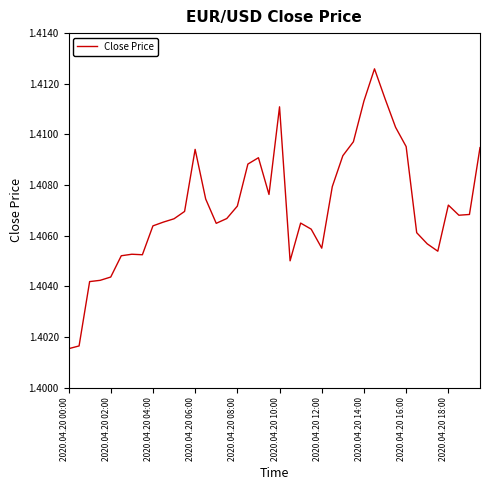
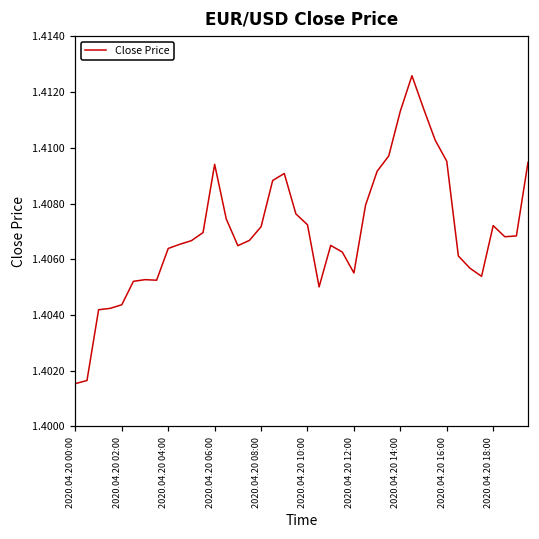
  {
    "2020.04.20 00:00": 1.4015,
    "2020.04.20 02:00": 1.4044,
    "2020.04.20 04:00": 1.4064,
    "2020.04.20 06:00": 1.4094,
    "2020.04.20 08:00": 1.4072,
-   "2020.04.20 10:00": 1.4111,
+   "2020.04.20 10:00": 1.4072,
    "2020.04.20 12:00": 1.4055,
    "2020.04.20 14:00": 1.4113,
    "2020.04.20 16:00": 1.4095,
    "2020.04.20 18:00": 1.4072
  }
